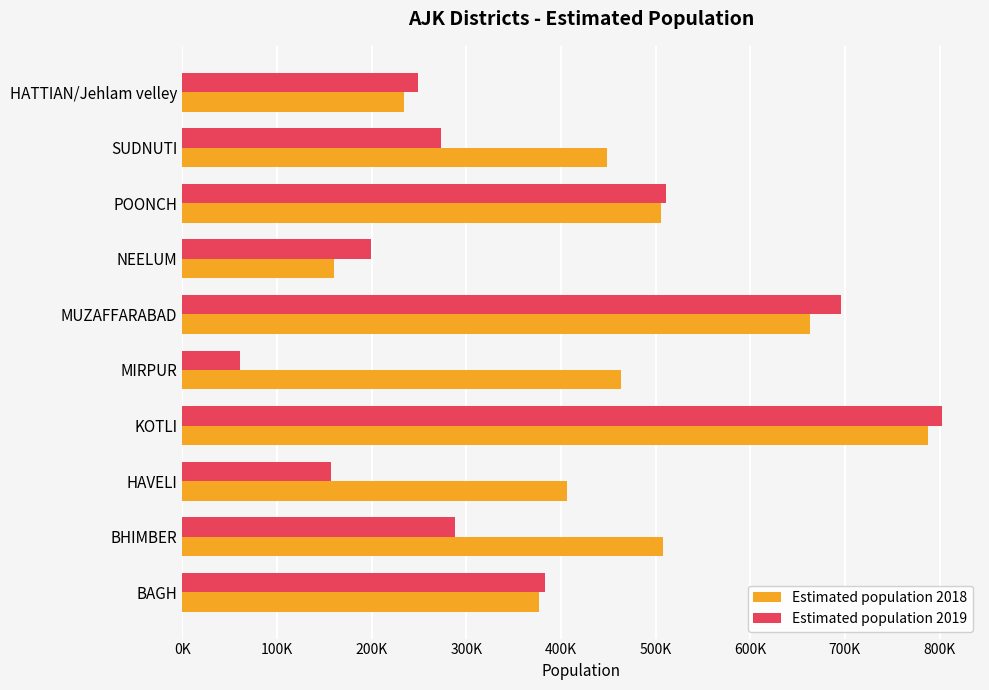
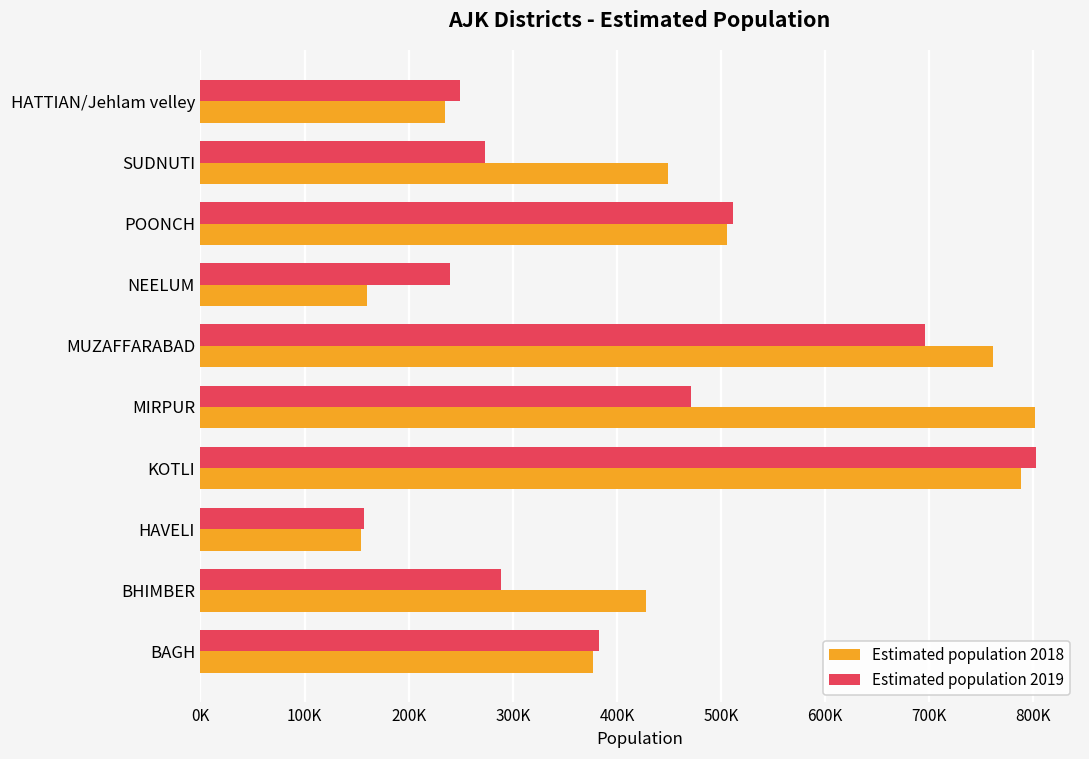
  {
    "Estimated population 2018": {
      "HATTIAN/Jehlam velley": 230000,
      "SUDNUTI": 450000,
      "POONCH": 510000,
      "NEELUM": 160000,
-     "MUZAFFARABAD": 660000,
-     "MIRPUR": 460000,
+     "MUZAFFARABAD": 760000,
+     "MIRPUR": 800000,
      "KOTLI": 790000,
-     "HAVELI": 410000,
-     "BHIMBER": 510000,
+     "HAVELI": 150000,
+     "BHIMBER": 430000,
      "BAGH": 380000
    },
    "Estimated population 2019": {
      "HATTIAN/Jehlam velley": 250000,
      "SUDNUTI": 270000,
      "POONCH": 510000,
-     "NEELUM": 200000,
+     "NEELUM": 240000,
      "MUZAFFARABAD": 700000,
-     "MIRPUR": 60000,
+     "MIRPUR": 470000,
      "KOTLI": 800000,
      "HAVELI": 160000,
      "BHIMBER": 290000,
      "BAGH": 380000
    }
  }
